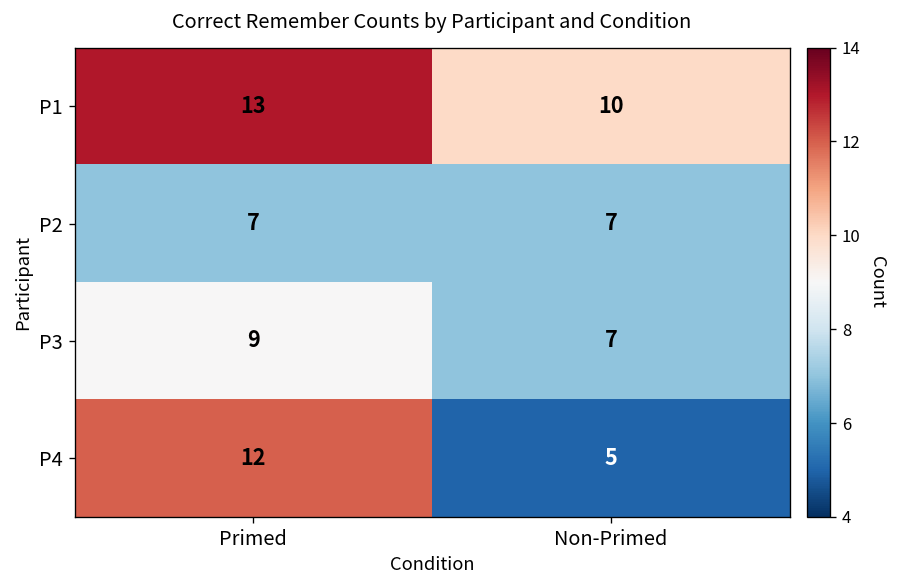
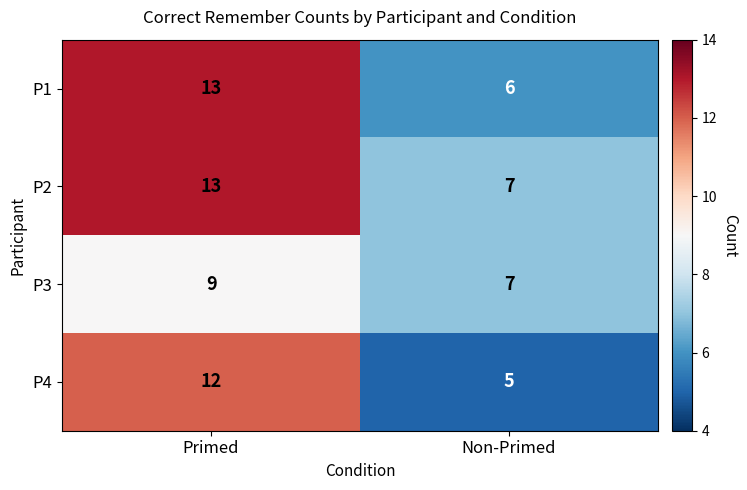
  {
    "P1": {
      "Primed": 13,
-     "Non-Primed": 10
+     "Non-Primed": 6
    },
    "P2": {
-     "Primed": 7,
+     "Primed": 13,
      "Non-Primed": 7
    },
    "P3": {
      "Primed": 9,
      "Non-Primed": 7
    },
    "P4": {
      "Primed": 12,
      "Non-Primed": 5
    }
  }
